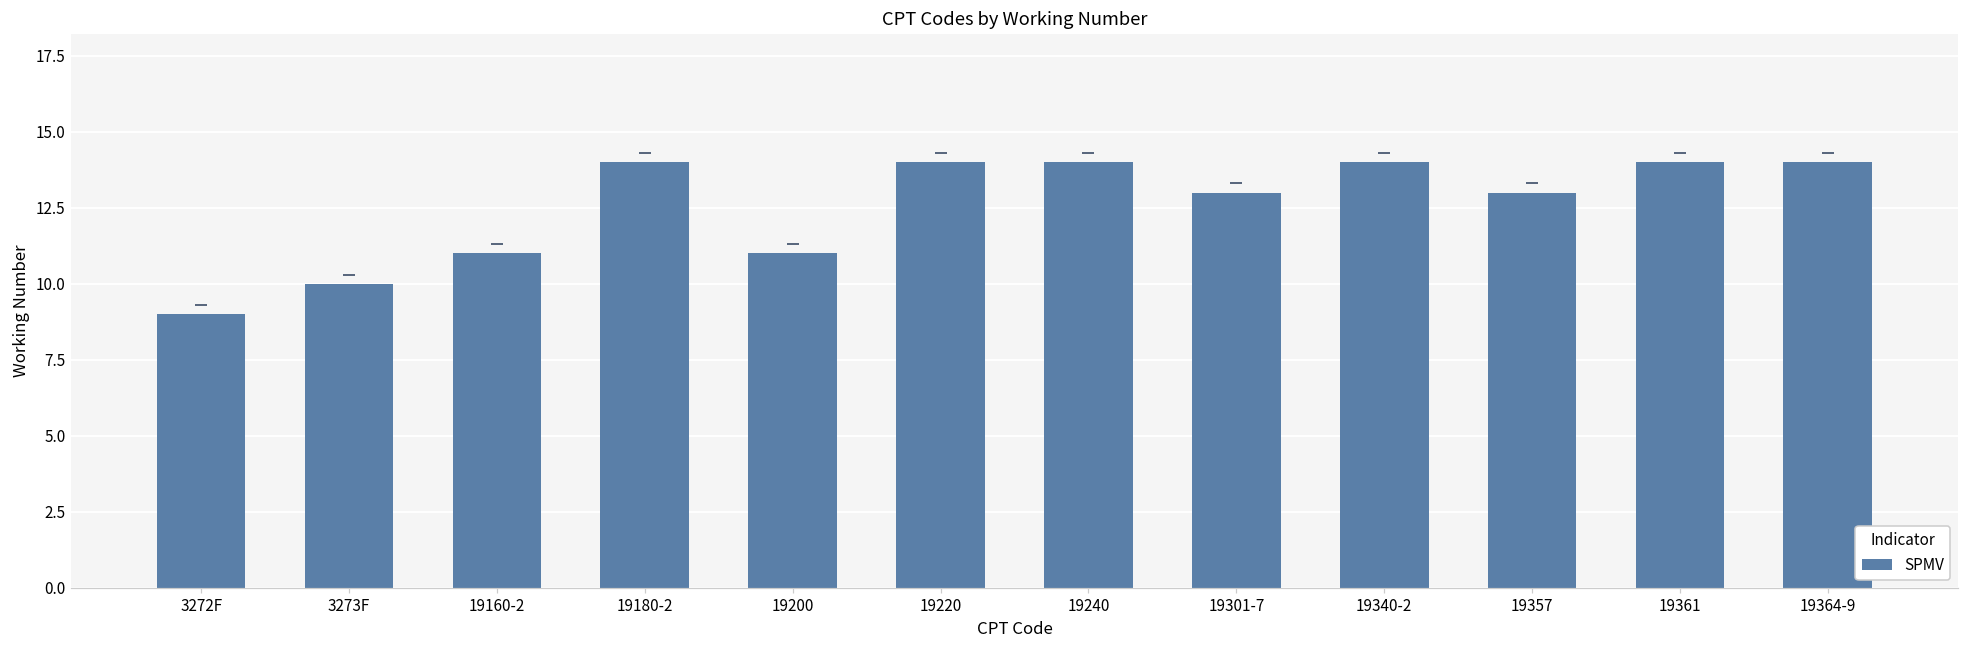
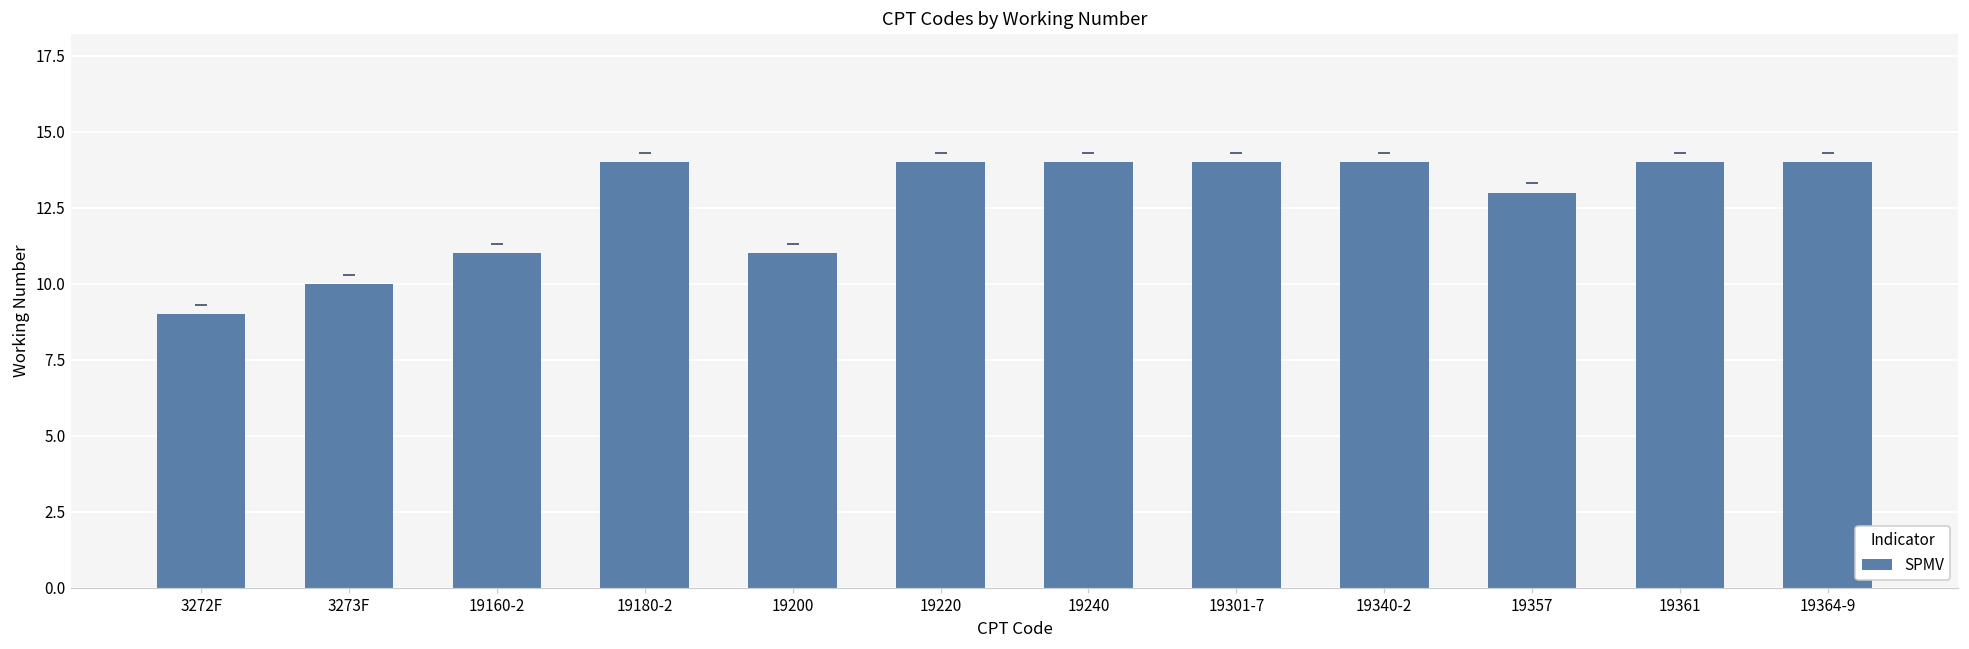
  {
    "SPMV": {
      "3272F": 9,
      "3273F": 10,
      "19160-2": 11,
      "19180-2": 14,
      "19200": 11,
      "19220": 14,
      "19240": 14,
-     "19301-7": 13,
+     "19301-7": 14,
      "19340-2": 14,
      "19357": 13,
      "19361": 14,
      "19364-9": 14
    }
  }
